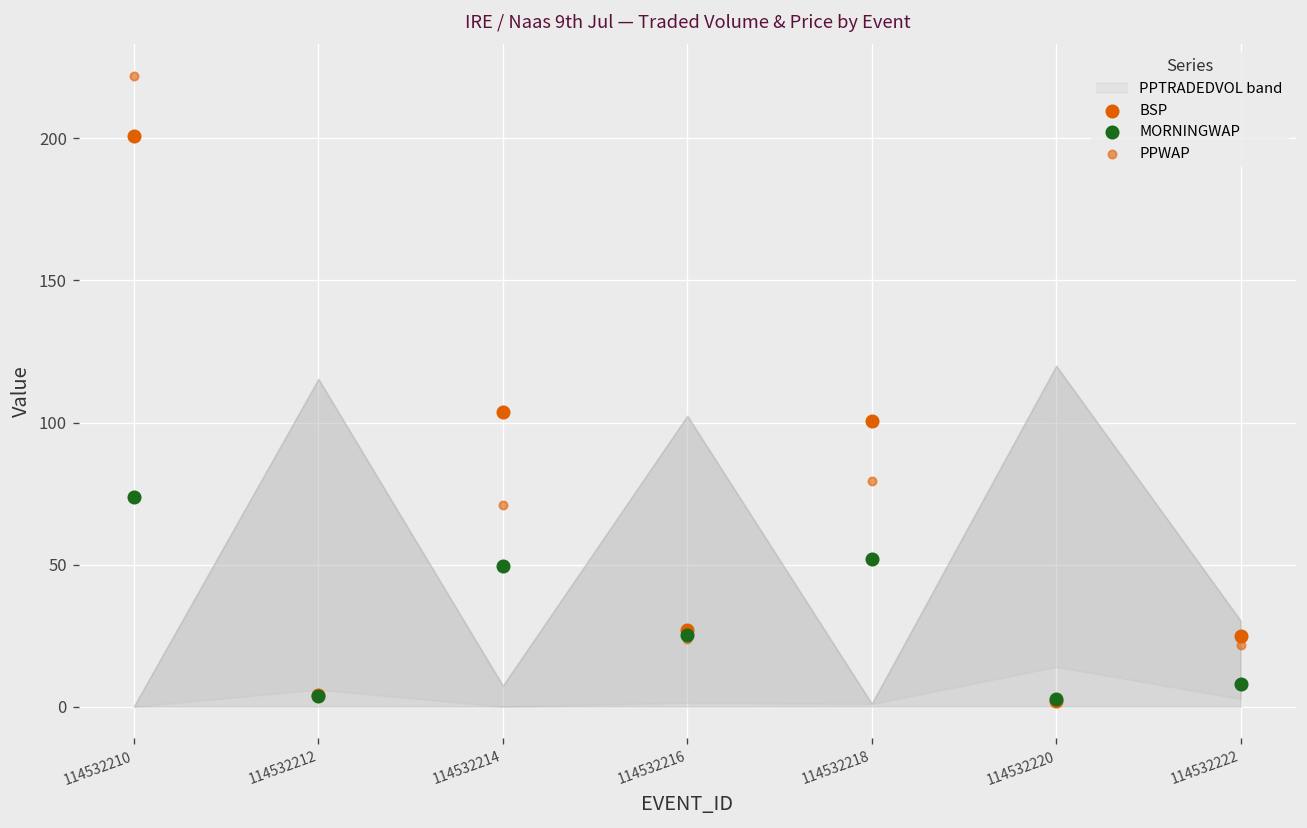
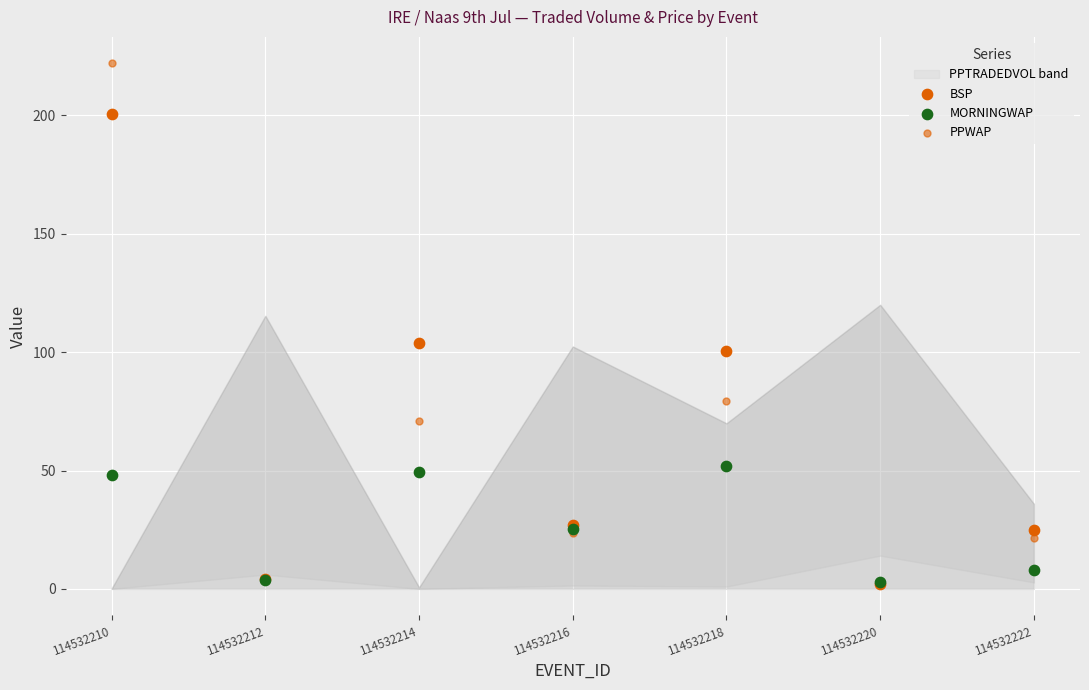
  {
    "PPTRADEDVOL band": {
      "114532212": 115,
-     "114532214": 7,
+     "114532214": 1,
      "114532216": 102,
-     "114532218": 1,
+     "114532218": 70,
      "114532220": 120,
-     "114532222": 30
+     "114532222": 36
    },
    "MORNINGWAP": {
-     "114532210": 74
+     "114532210": 48
    }
  }
